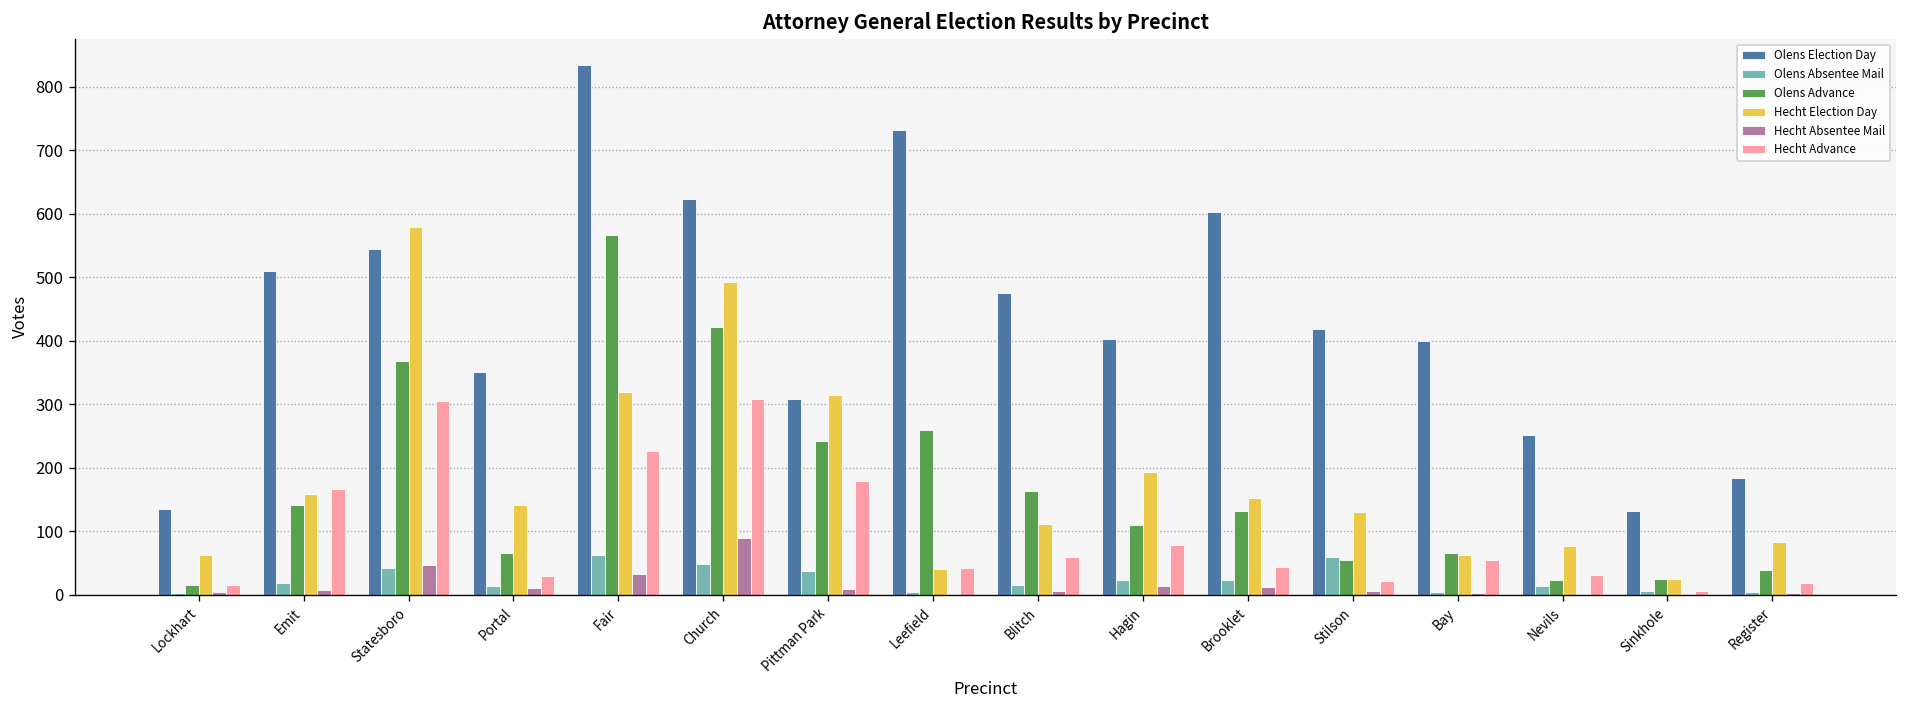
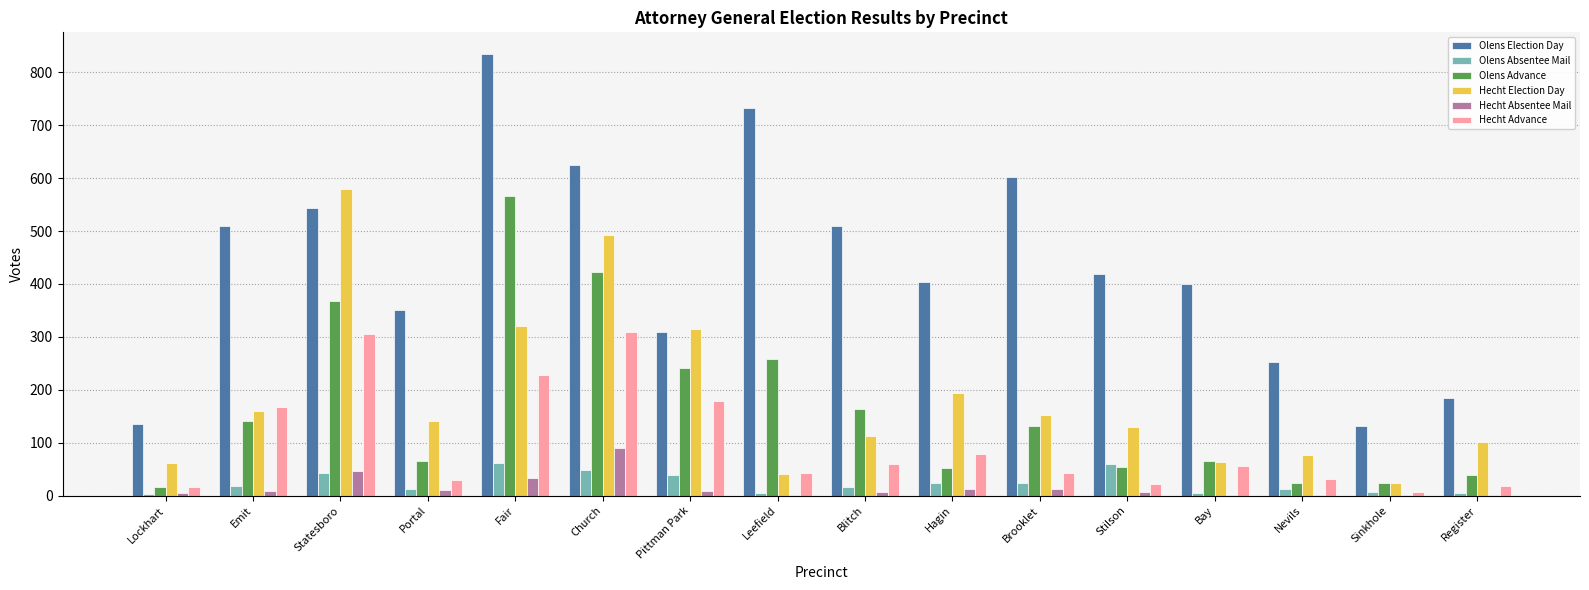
  {
    "Olens Election Day": {
      "Lockhart": 140,
      "Emit": 510,
      "Statesboro": 540,
      "Portal": 350,
      "Fair": 830,
      "Church": 620,
      "Pittman Park": 310,
      "Leefield": 730,
-     "Blitch": 480,
+     "Blitch": 510,
      "Hagin": 400,
      "Brooklet": 600,
      "Stilson": 420,
      "Bay": 400,
      "Nevils": 250,
      "Sinkhole": 130,
      "Register": 180
    },
    "Olens Absentee Mail": {
      "Emit": 20,
      "Statesboro": 40,
      "Portal": 10,
      "Fair": 60,
      "Church": 50,
      "Pittman Park": 40,
      "Leefield": 10,
      "Blitch": 20,
      "Hagin": 20,
      "Brooklet": 20,
      "Stilson": 60,
      "Bay": 10,
      "Nevils": 10,
      "Sinkhole": 10,
      "Register": 10
    },
    "Olens Advance": {
      "Lockhart": 20,
      "Emit": 140,
      "Statesboro": 370,
      "Portal": 70,
      "Fair": 570,
      "Church": 420,
      "Pittman Park": 240,
      "Leefield": 260,
      "Blitch": 160,
-     "Hagin": 110,
+     "Hagin": 50,
      "Brooklet": 130,
      "Stilson": 50,
      "Bay": 70,
      "Nevils": 20,
      "Sinkhole": 20,
      "Register": 40
    },
    "Hecht Election Day": {
      "Lockhart": 60,
      "Emit": 160,
      "Statesboro": 580,
      "Portal": 140,
      "Fair": 320,
      "Church": 490,
      "Pittman Park": 310,
      "Leefield": 40,
      "Blitch": 110,
      "Hagin": 190,
      "Brooklet": 150,
      "Stilson": 130,
      "Bay": 60,
      "Nevils": 80,
      "Sinkhole": 20,
-     "Register": 80
+     "Register": 100
    },
    "Hecht Absentee Mail": {
      "Lockhart": 10,
      "Emit": 10,
      "Statesboro": 50,
      "Portal": 10,
      "Fair": 30,
      "Church": 90,
      "Pittman Park": 10,
      "Blitch": 10,
      "Hagin": 10,
      "Brooklet": 10,
      "Stilson": 10
    },
    "Hecht Advance": {
      "Lockhart": 20,
      "Emit": 170,
      "Statesboro": 310,
      "Portal": 30,
      "Fair": 230,
      "Church": 310,
      "Pittman Park": 180,
      "Leefield": 40,
      "Blitch": 60,
      "Hagin": 80,
      "Brooklet": 40,
      "Stilson": 20,
      "Bay": 60,
      "Nevils": 30,
      "Sinkhole": 10,
      "Register": 20
    }
  }
